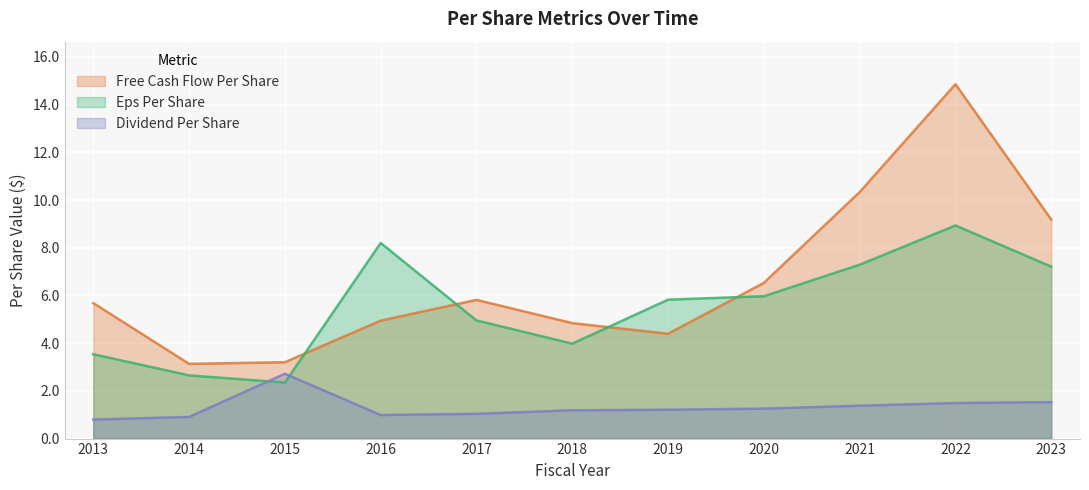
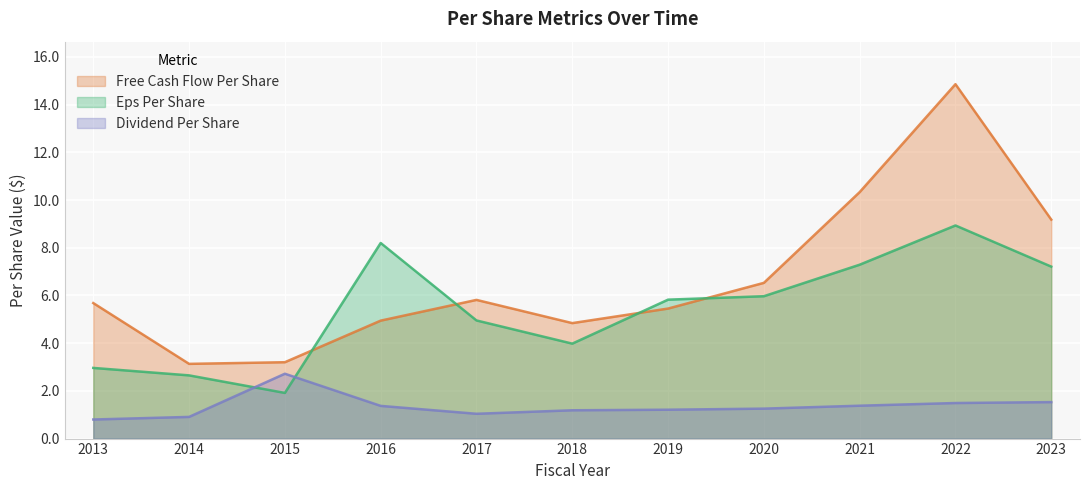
  {
    "Free Cash Flow Per Share": {
      "2013": 5.7,
      "2014": 3.1,
      "2015": 3.2,
      "2016": 4.9,
      "2017": 5.8,
      "2018": 4.8,
-     "2019": 4.4,
+     "2019": 5.5,
      "2020": 6.5,
      "2021": 10.3,
      "2022": 14.9,
      "2023": 9.2
    },
    "Eps Per Share": {
-     "2013": 3.5,
+     "2013": 3.0,
      "2014": 2.6,
-     "2015": 2.3,
+     "2015": 1.9,
      "2016": 8.2,
      "2017": 5.0,
      "2018": 4.0,
      "2019": 5.8,
      "2020": 6.0,
      "2021": 7.3,
      "2022": 8.9,
      "2023": 7.2
    },
    "Dividend Per Share": {
      "2013": 0.8,
      "2014": 0.9,
      "2015": 2.7,
-     "2016": 1.0,
+     "2016": 1.4,
      "2017": 1.0,
      "2018": 1.2,
      "2019": 1.2,
      "2020": 1.3,
      "2021": 1.4,
      "2022": 1.5,
      "2023": 1.5
    }
  }
